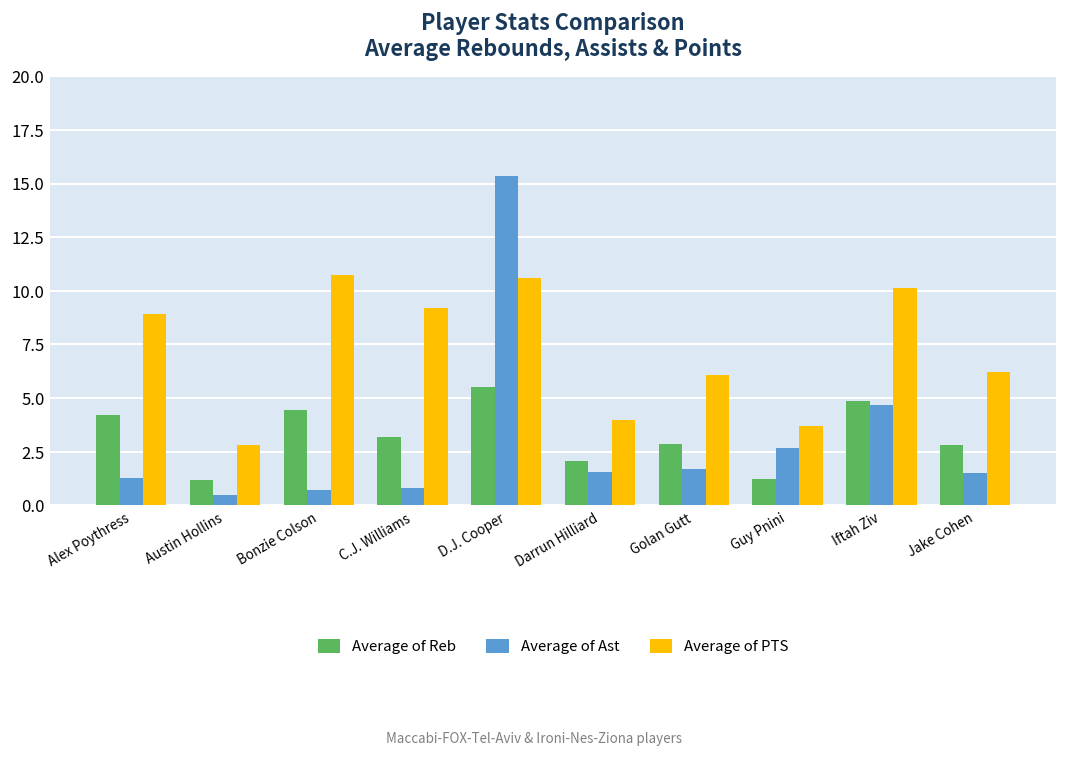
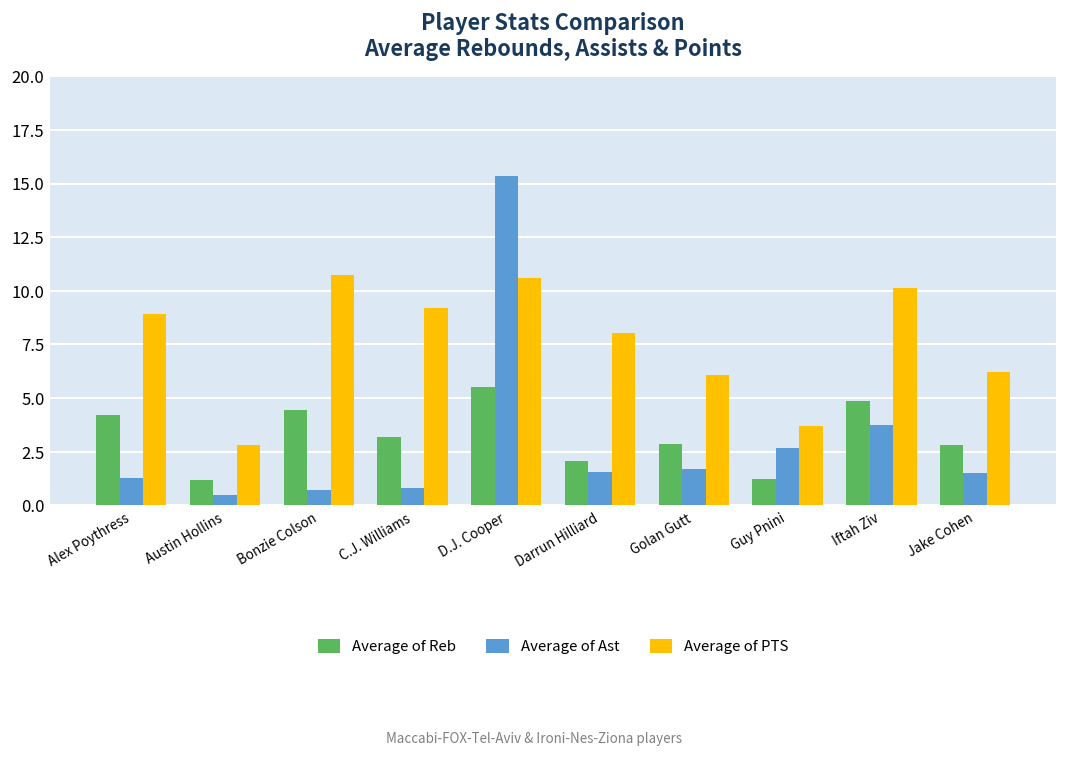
  {
    "Average of Reb": {
      "Alex Poythress": 4.2,
      "Austin Hollins": 1.2,
      "Bonzie Colson": 4.5,
      "C.J. Williams": 3.2,
      "D.J. Cooper": 5.5,
      "Darrun Hilliard": 2.1,
      "Golan Gutt": 2.9,
      "Guy Pnini": 1.2,
      "Iftah Ziv": 4.9,
      "Jake Cohen": 2.8
    },
    "Average of Ast": {
      "Alex Poythress": 1.3,
      "Austin Hollins": 0.5,
      "Bonzie Colson": 0.7,
      "C.J. Williams": 0.8,
      "D.J. Cooper": 15.3,
      "Darrun Hilliard": 1.6,
      "Golan Gutt": 1.7,
      "Guy Pnini": 2.7,
-     "Iftah Ziv": 4.7,
+     "Iftah Ziv": 3.7,
      "Jake Cohen": 1.5
    },
    "Average of PTS": {
      "Alex Poythress": 8.9,
      "Austin Hollins": 2.8,
      "Bonzie Colson": 10.8,
      "C.J. Williams": 9.2,
      "D.J. Cooper": 10.6,
-     "Darrun Hilliard": 4.0,
+     "Darrun Hilliard": 8.0,
      "Golan Gutt": 6.1,
      "Guy Pnini": 3.7,
      "Iftah Ziv": 10.1,
      "Jake Cohen": 6.2
    }
  }
